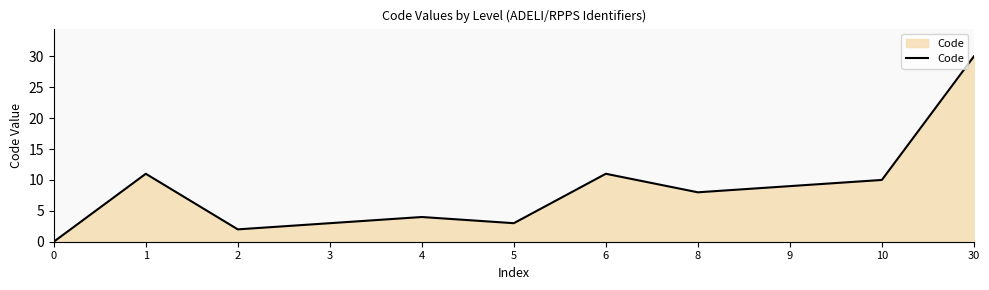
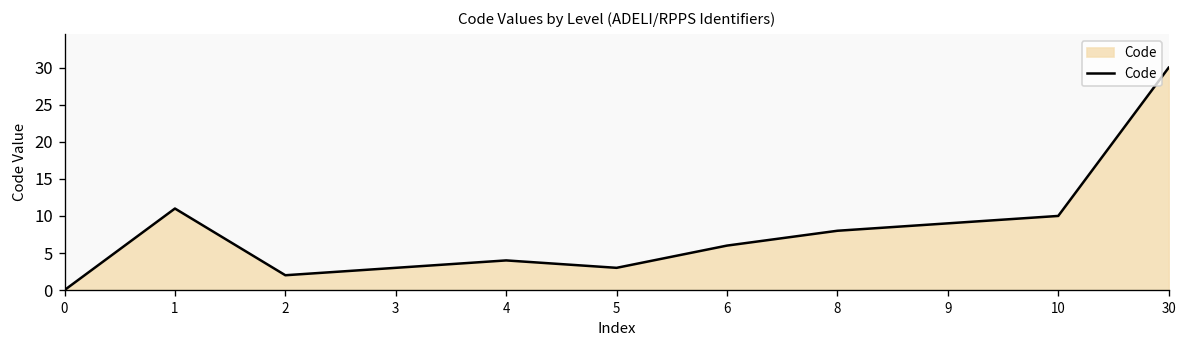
  {
    "0": 0,
    "1": 11,
    "2": 2,
    "3": 3,
    "4": 4,
    "5": 3,
-   "6": 11,
+   "6": 6,
    "8": 8,
    "9": 9,
    "10": 10,
    "30": 30
  }
